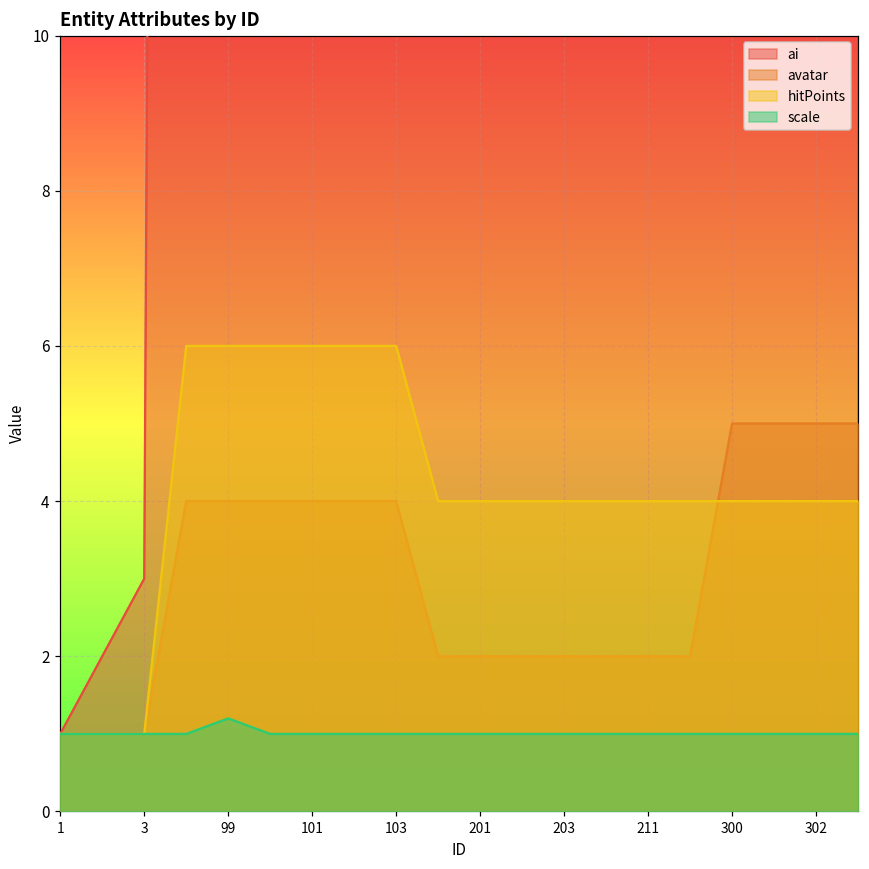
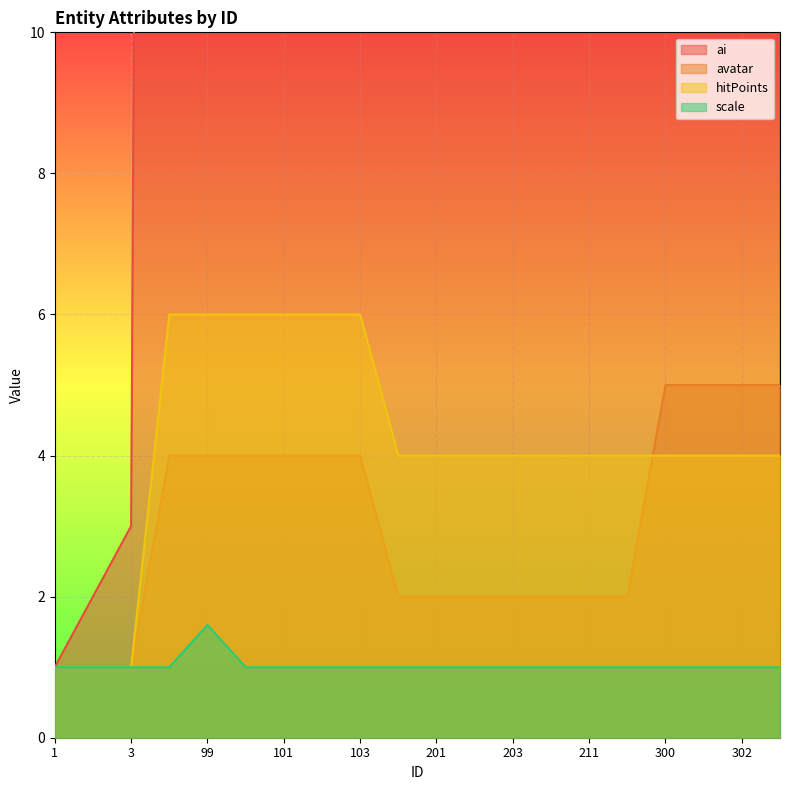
  {
    "scale": {
-     "99": 1.2,
+     "99": 1.6,
      "101": 1.0,
      "103": 1.0,
      "201": 1.0,
      "203": 1.0,
      "211": 1.0,
      "300": 1.0,
      "302": 1.0
    }
  }
